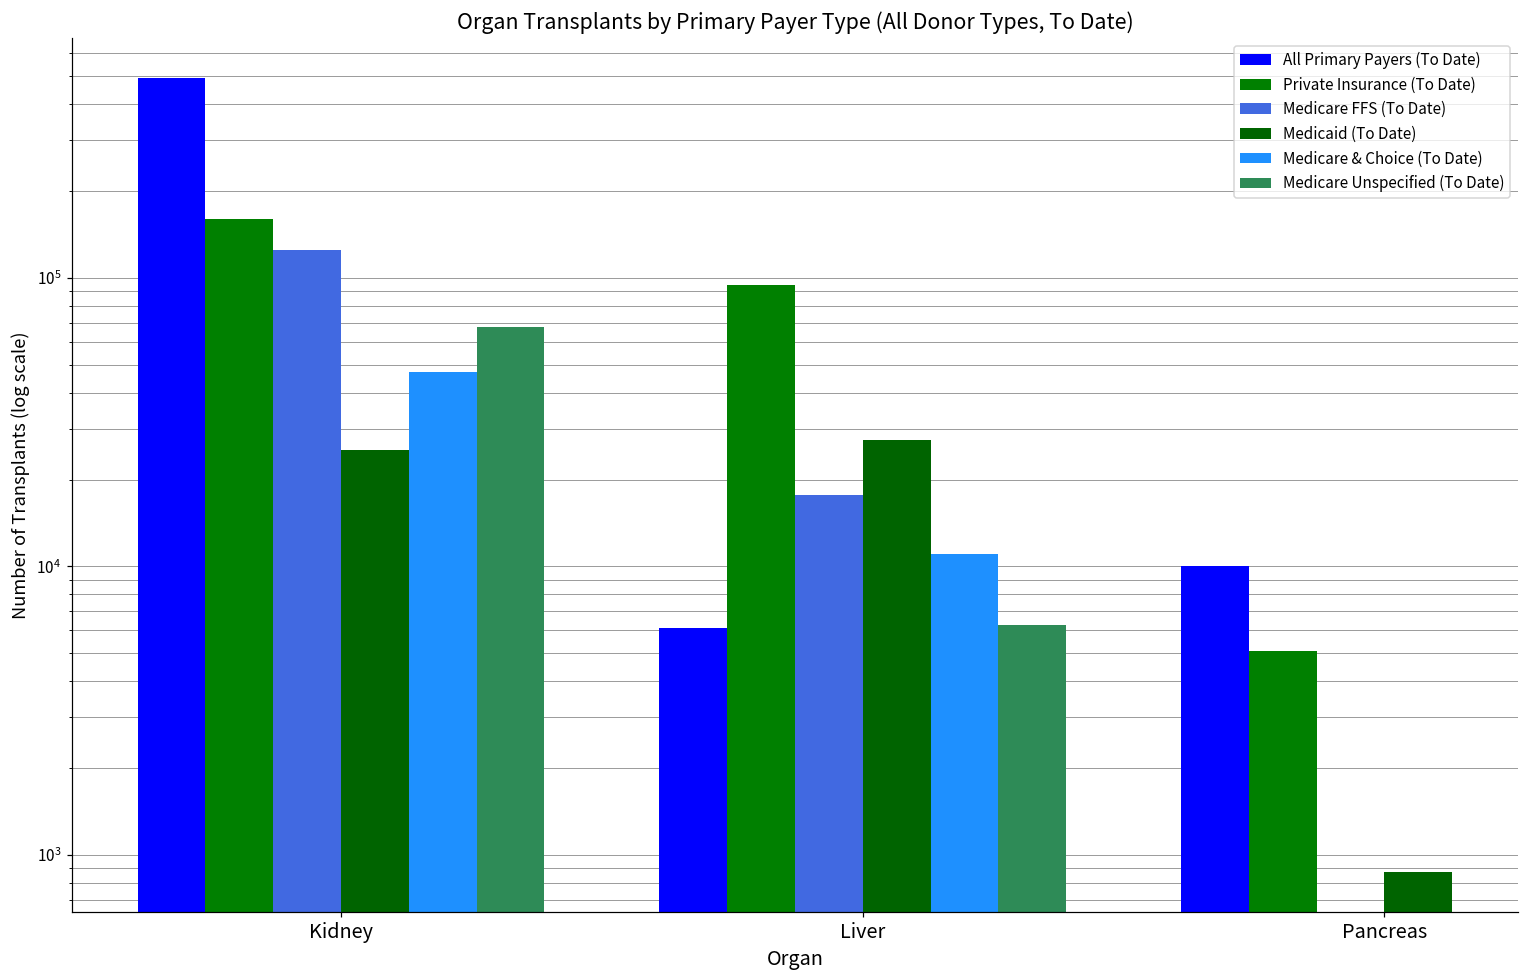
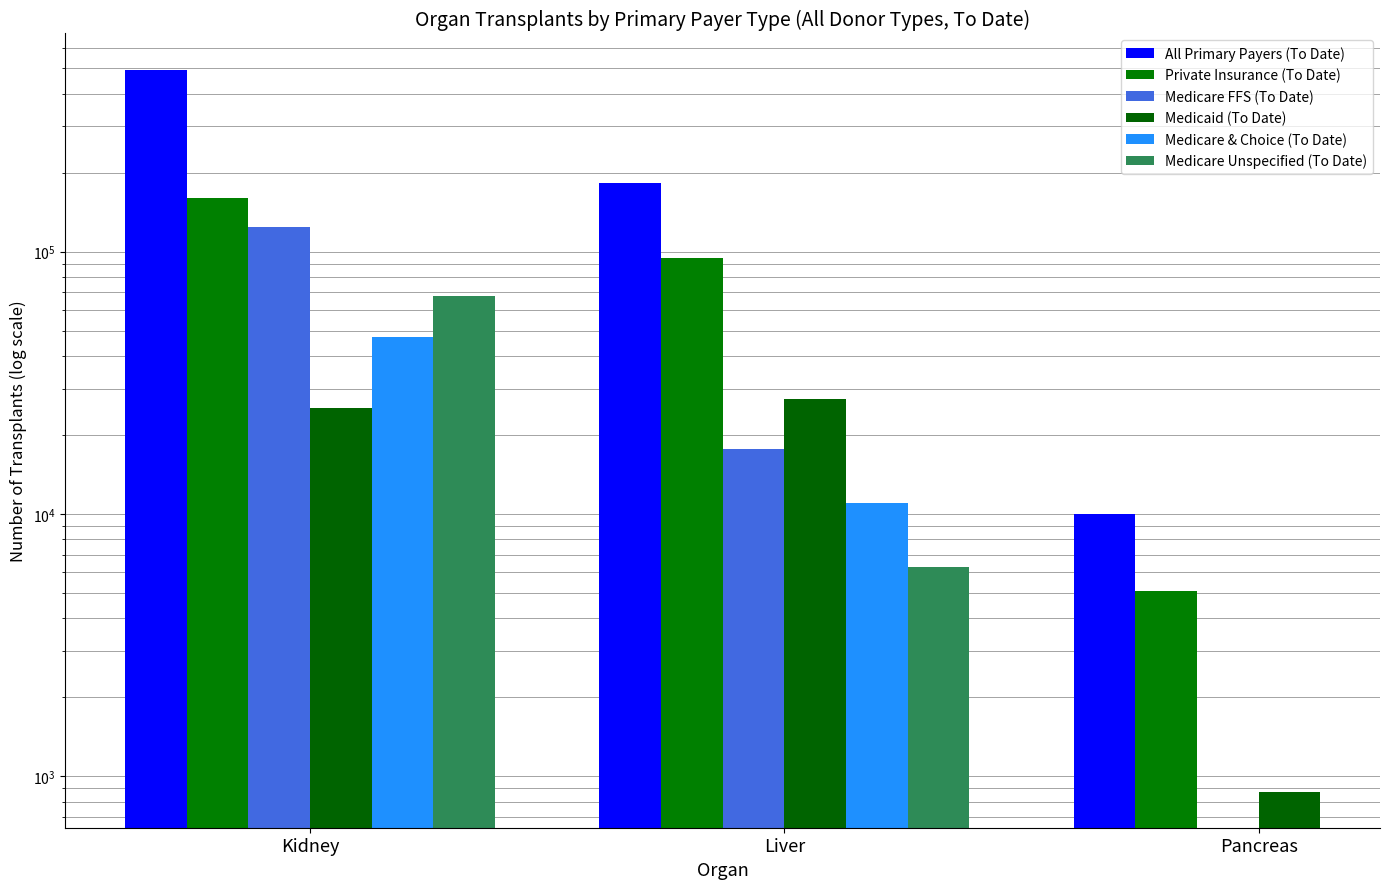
  {
    "All Primary Payers (To Date)": {
      "Kidney": 490000,
-     "Liver": 6100,
+     "Liver": 180000,
      "Pancreas": 10000
    }
  }
